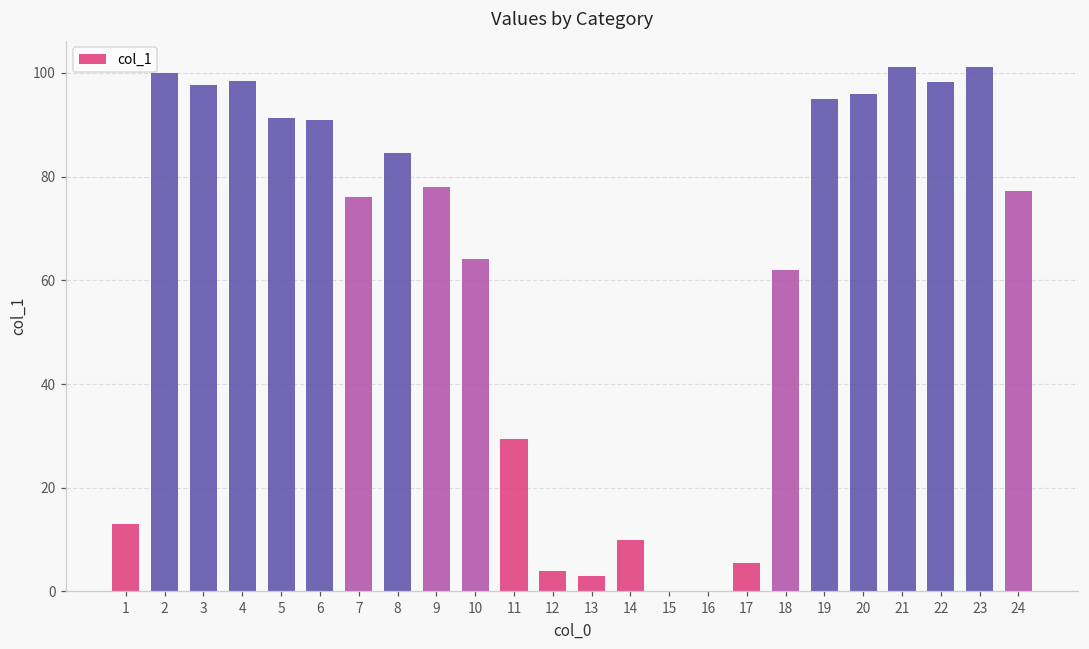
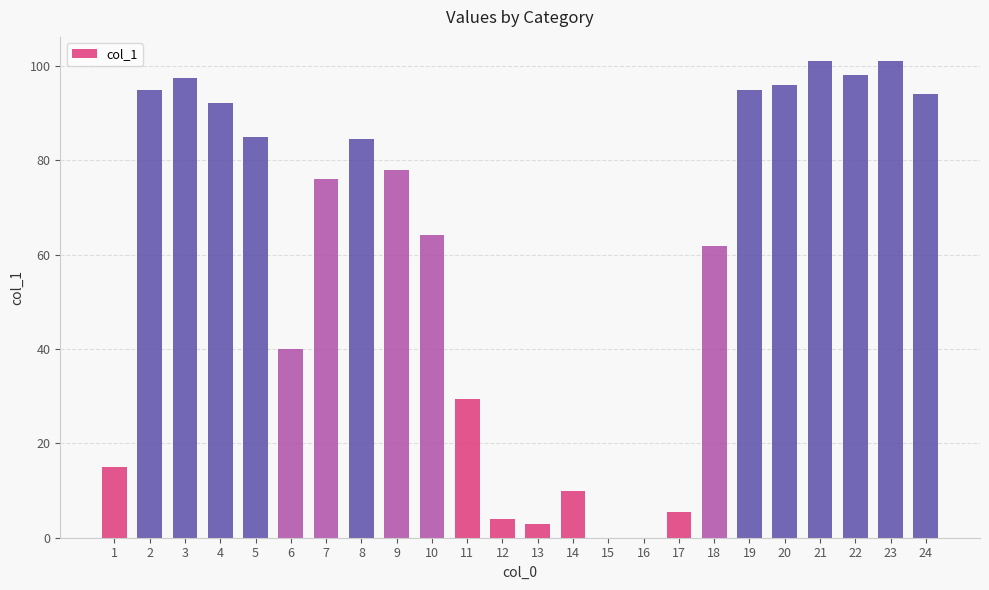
  {
-   "1": 13,
-   "2": 100,
+   "1": 15,
+   "2": 95,
    "3": 98,
-   "4": 98,
-   "5": 91,
-   "6": 91,
+   "4": 92,
+   "5": 85,
+   "6": 40,
    "7": 76,
    "8": 85,
    "9": 78,
    "10": 64,
    "11": 29,
    "12": 4,
    "13": 3,
    "14": 10,
    "15": 0,
    "16": 0,
    "17": 5,
    "18": 62,
    "19": 95,
    "20": 96,
    "21": 101,
    "22": 98,
    "23": 101,
-   "24": 77
+   "24": 94
  }
